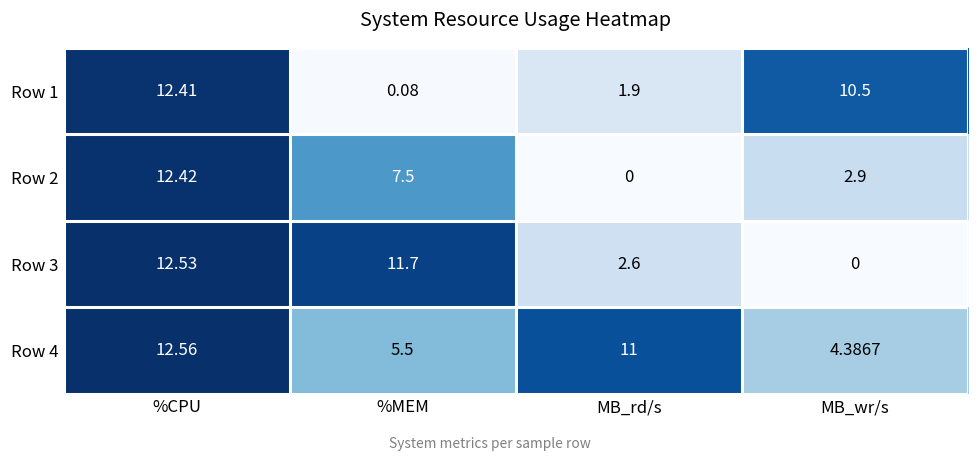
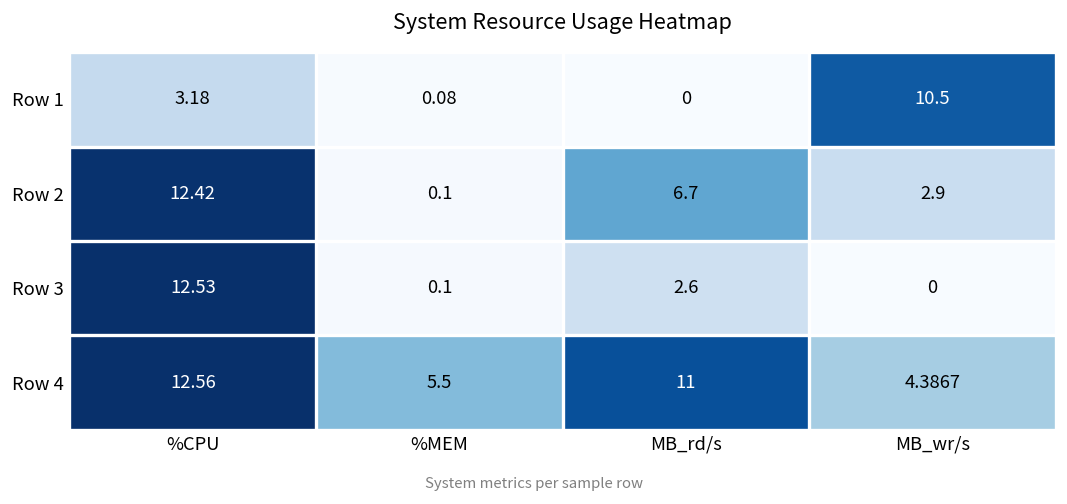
  {
    "Row 1": {
-     "%CPU": 12.41,
+     "%CPU": 3.18,
      "%MEM": 0.08,
-     "MB_rd/s": 1.9,
+     "MB_rd/s": 0,
      "MB_wr/s": 10.5
    },
    "Row 2": {
      "%CPU": 12.42,
-     "%MEM": 7.5,
-     "MB_rd/s": 0,
+     "%MEM": 0.1,
+     "MB_rd/s": 6.7,
      "MB_wr/s": 2.9
    },
    "Row 3": {
      "%CPU": 12.53,
-     "%MEM": 11.7,
+     "%MEM": 0.1,
      "MB_rd/s": 2.6,
      "MB_wr/s": 0
    },
    "Row 4": {
      "%CPU": 12.56,
      "%MEM": 5.5,
      "MB_rd/s": 11,
      "MB_wr/s": 4.3867
    }
  }
